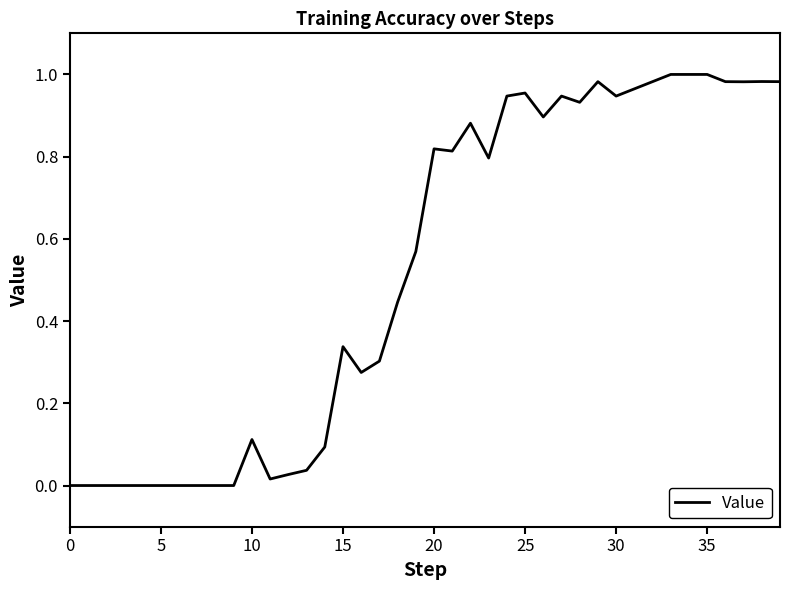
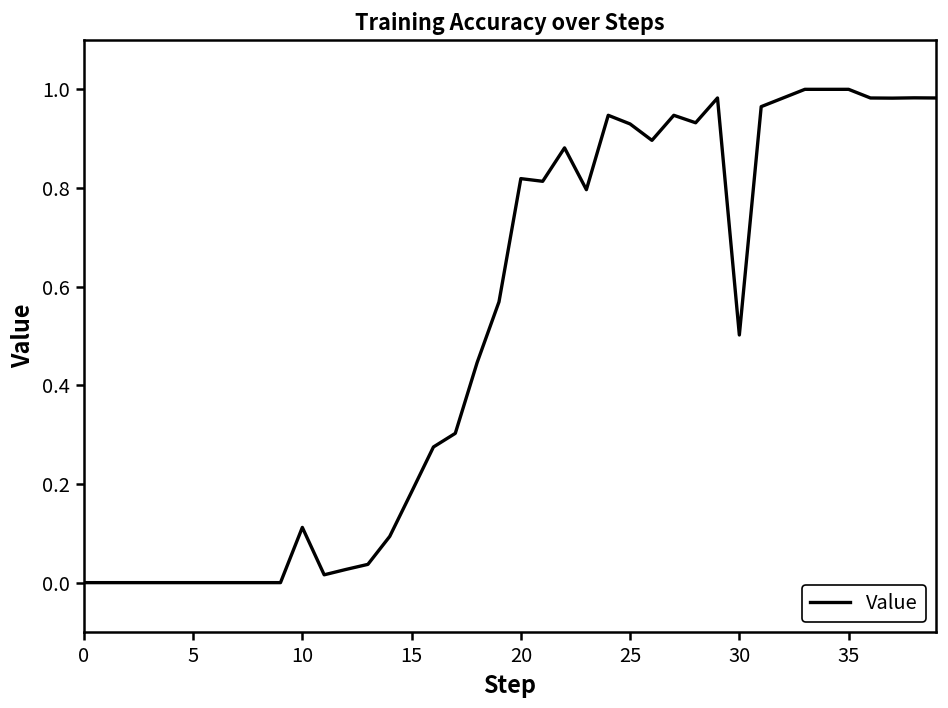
  {
    "0": 0.00,
    "5": 0.00,
    "10": 0.11,
-   "15": 0.34,
+   "15": 0.18,
    "20": 0.82,
-   "25": 0.95,
-   "30": 0.95,
+   "25": 0.93,
+   "30": 0.50,
    "35": 1.00
  }
